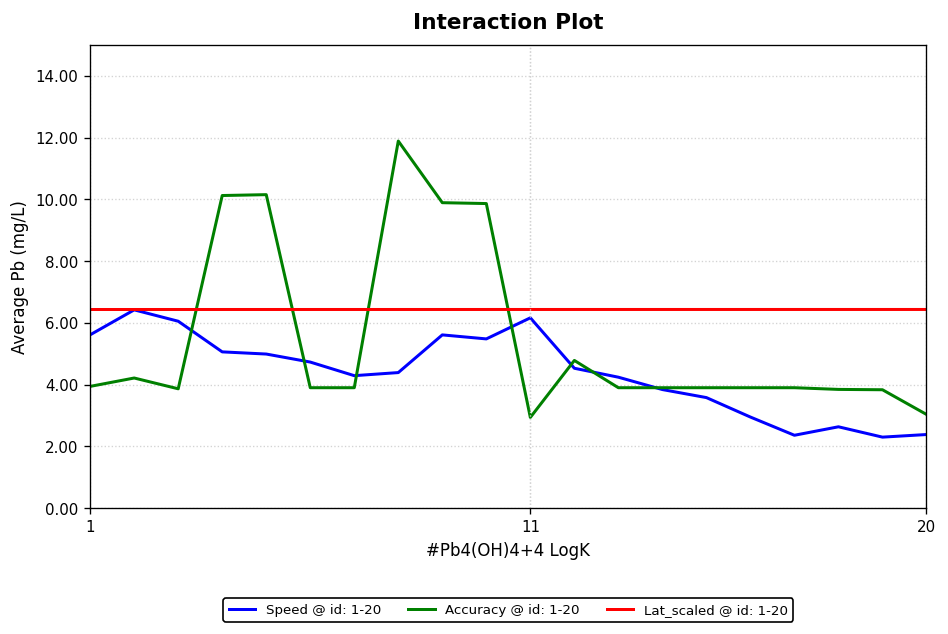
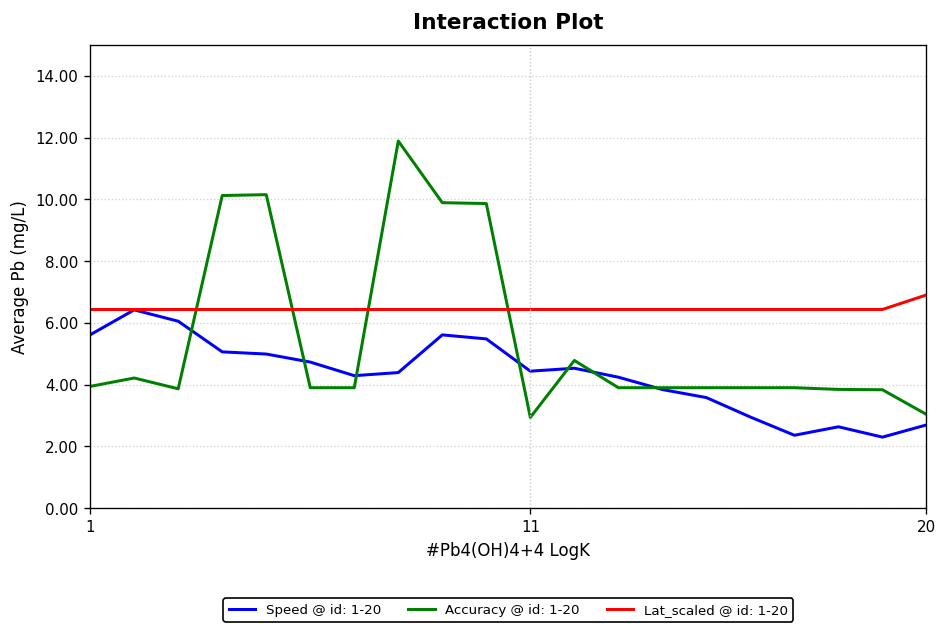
  {
    "Speed @ id: 1-20": {
      "1": 5.6,
-     "11": 6.2,
-     "20": 2.4
+     "11": 4.4,
+     "20": 2.7
    },
    "Accuracy @ id: 1-20": {
      "1": 3.9,
      "11": 2.9,
      "20": 3.0
    },
    "Lat_scaled @ id: 1-20": {
      "1": 6.4,
      "11": 6.4,
-     "20": 6.4
+     "20": 6.9
    }
  }
